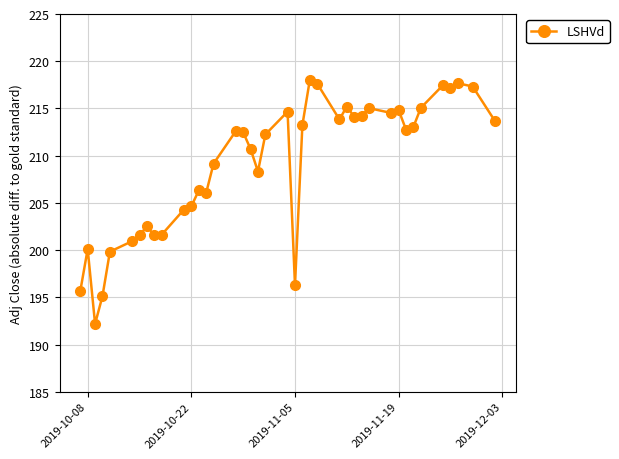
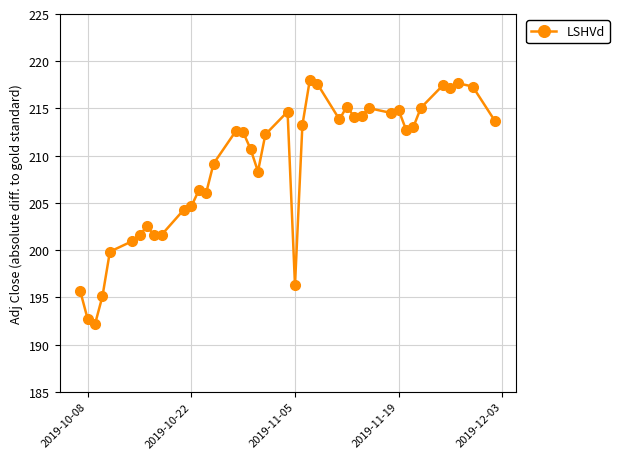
  {
-   "2019-10-08": 200,
+   "2019-10-08": 193,
    "2019-10-22": 205,
    "2019-11-05": 196,
    "2019-11-19": 215
  }
